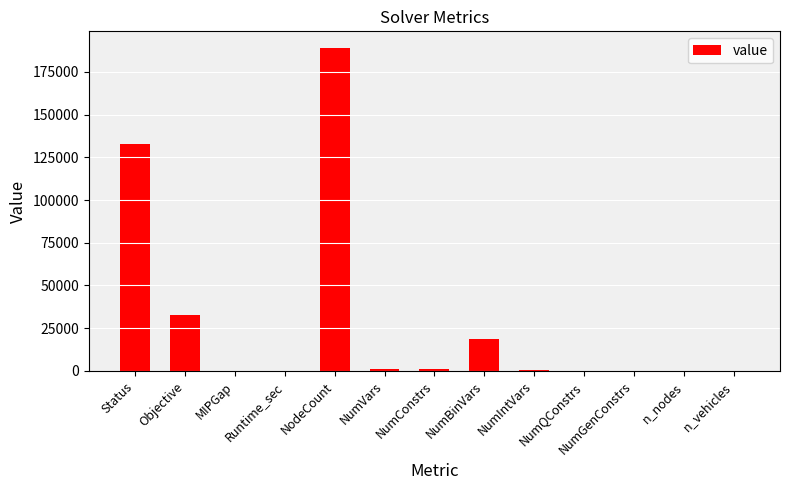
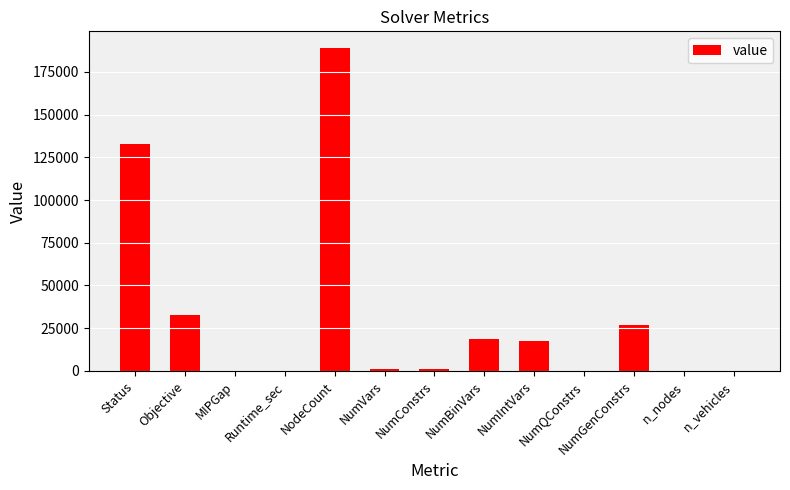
  {
    "Status": 133000,
    "Objective": 33000,
    "MIPGap": 0,
    "NodeCount": 189000,
    "NumBinVars": 19000,
-   "NumIntVars": 1000,
-   "NumGenConstrs": 0
+   "NumIntVars": 17000,
+   "NumGenConstrs": 27000
  }
